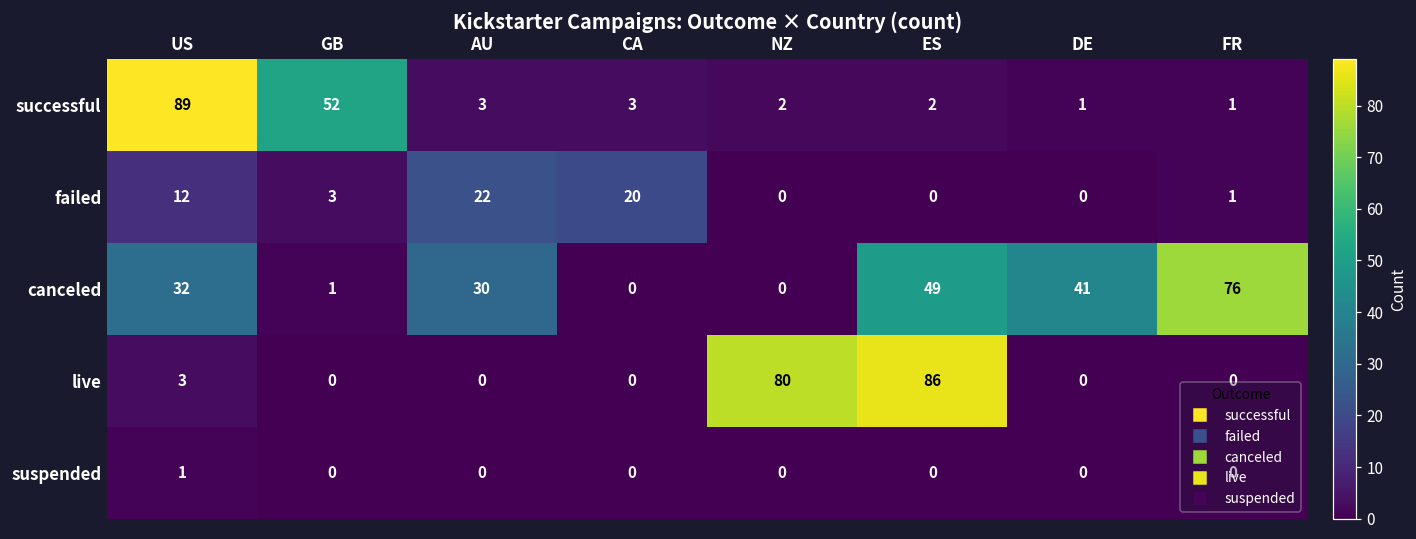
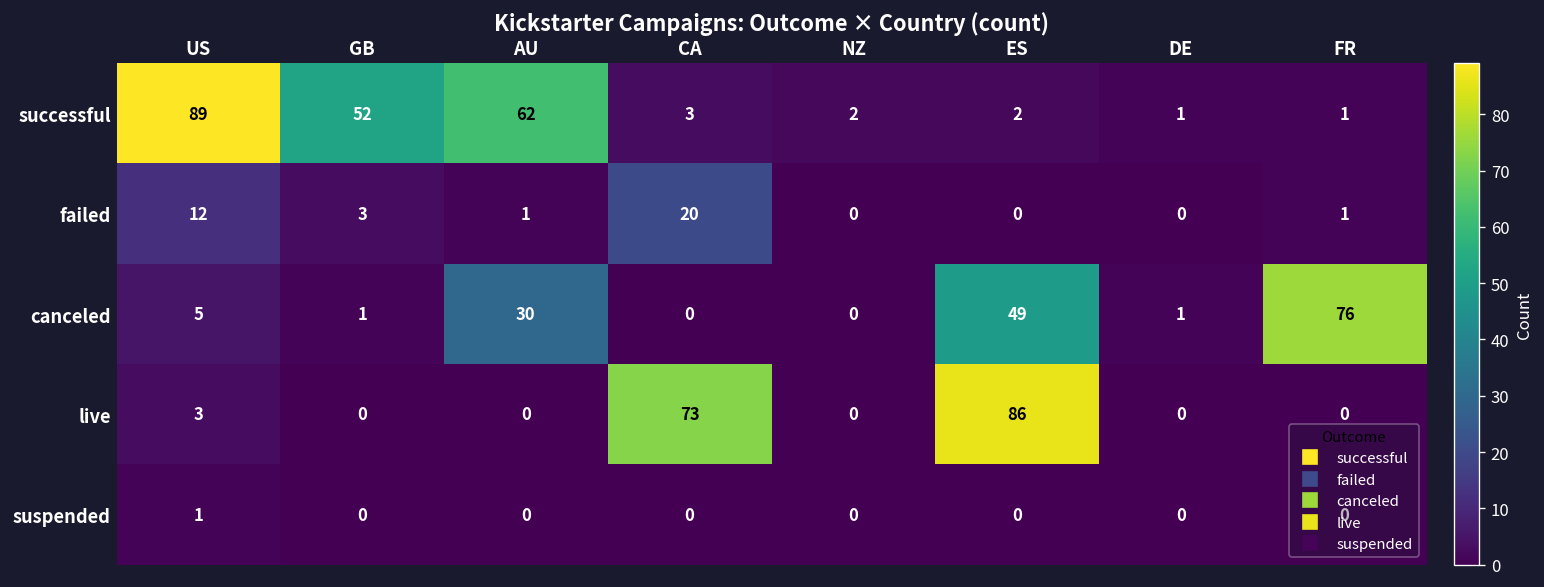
  {
    "successful": {
      "US": 89,
      "GB": 52,
-     "AU": 3,
+     "AU": 62,
      "CA": 3,
      "NZ": 2,
      "ES": 2,
      "DE": 1,
      "FR": 1
    },
    "failed": {
      "US": 12,
      "GB": 3,
-     "AU": 22,
+     "AU": 1,
      "CA": 20,
      "NZ": 0,
      "ES": 0,
      "DE": 0,
      "FR": 1
    },
    "canceled": {
-     "US": 32,
+     "US": 5,
      "GB": 1,
      "AU": 30,
      "CA": 0,
      "NZ": 0,
      "ES": 49,
-     "DE": 41,
+     "DE": 1,
      "FR": 76
    },
    "live": {
      "US": 3,
      "GB": 0,
      "AU": 0,
-     "CA": 0,
-     "NZ": 80,
+     "CA": 73,
+     "NZ": 0,
      "ES": 86,
      "DE": 0
    },
    "suspended": {
      "US": 1,
      "GB": 0,
      "AU": 0,
      "CA": 0,
      "NZ": 0,
      "ES": 0,
      "DE": 0
    }
  }
